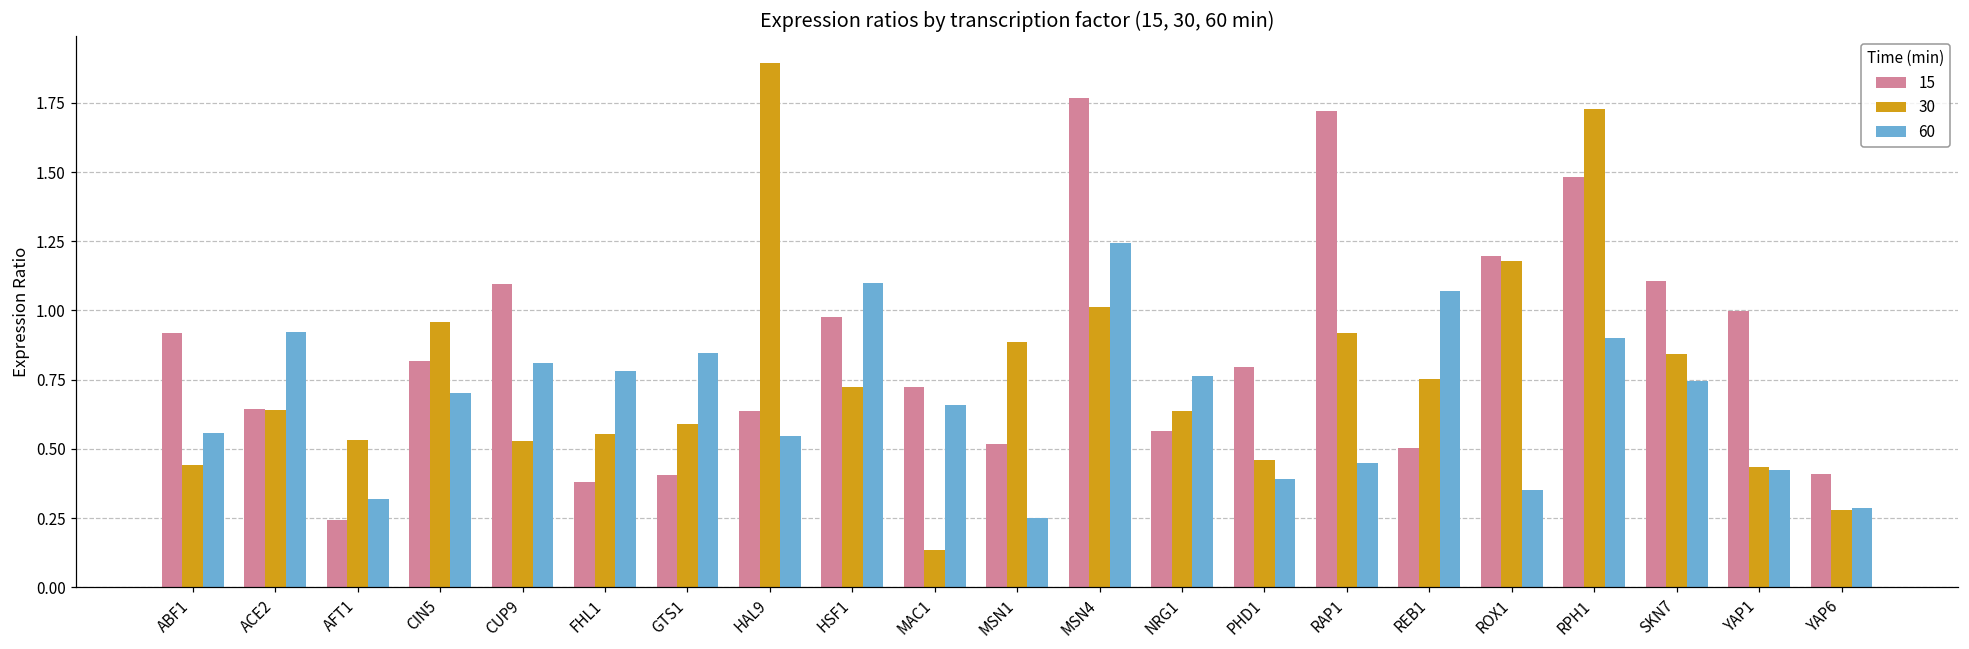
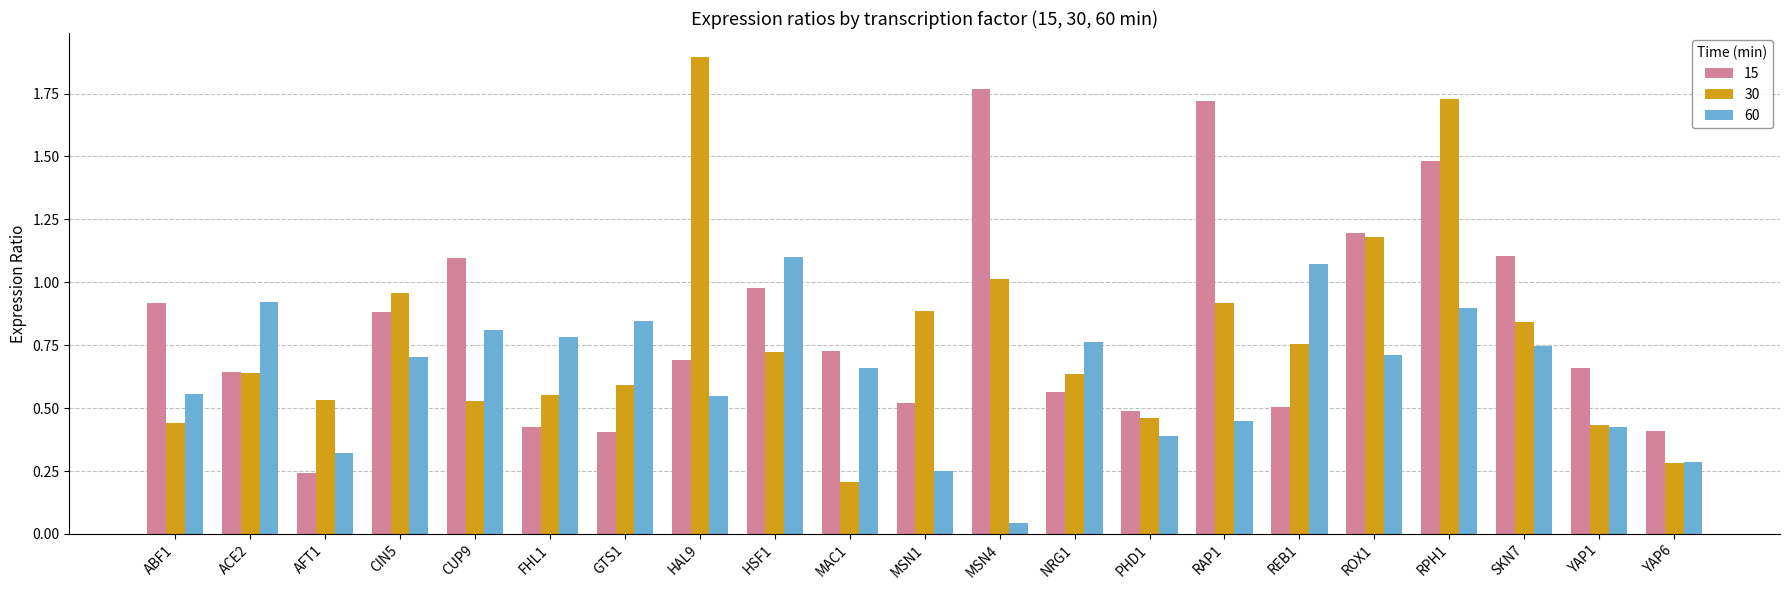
  {
    "15": {
      "ABF1": 0.92,
      "ACE2": 0.64,
      "AFT1": 0.24,
-     "CIN5": 0.82,
+     "CIN5": 0.88,
      "CUP9": 1.10,
-     "FHL1": 0.38,
+     "FHL1": 0.43,
      "GTS1": 0.40,
-     "HAL9": 0.64,
+     "HAL9": 0.69,
      "HSF1": 0.98,
      "MAC1": 0.73,
      "MSN1": 0.52,
      "MSN4": 1.77,
      "NRG1": 0.56,
-     "PHD1": 0.80,
+     "PHD1": 0.49,
      "RAP1": 1.72,
      "REB1": 0.50,
      "ROX1": 1.20,
      "RPH1": 1.48,
      "SKN7": 1.11,
-     "YAP1": 1.00,
+     "YAP1": 0.66,
      "YAP6": 0.41
    },
    "30": {
      "ABF1": 0.44,
      "ACE2": 0.64,
      "AFT1": 0.53,
      "CIN5": 0.96,
      "CUP9": 0.53,
      "FHL1": 0.55,
      "GTS1": 0.59,
      "HAL9": 1.90,
      "HSF1": 0.72,
-     "MAC1": 0.14,
+     "MAC1": 0.21,
      "MSN1": 0.89,
      "MSN4": 1.01,
      "NRG1": 0.64,
      "PHD1": 0.46,
      "RAP1": 0.92,
      "REB1": 0.75,
      "ROX1": 1.18,
      "RPH1": 1.73,
      "SKN7": 0.84,
      "YAP1": 0.43,
      "YAP6": 0.28
    },
    "60": {
      "ABF1": 0.56,
      "ACE2": 0.92,
      "AFT1": 0.32,
      "CIN5": 0.70,
      "CUP9": 0.81,
      "FHL1": 0.78,
      "GTS1": 0.85,
      "HAL9": 0.55,
      "HSF1": 1.10,
      "MAC1": 0.66,
      "MSN1": 0.25,
-     "MSN4": 1.24,
+     "MSN4": 0.04,
      "NRG1": 0.76,
      "PHD1": 0.39,
      "RAP1": 0.45,
      "REB1": 1.07,
-     "ROX1": 0.35,
+     "ROX1": 0.71,
      "RPH1": 0.90,
      "SKN7": 0.75,
      "YAP1": 0.43,
      "YAP6": 0.29
    }
  }
